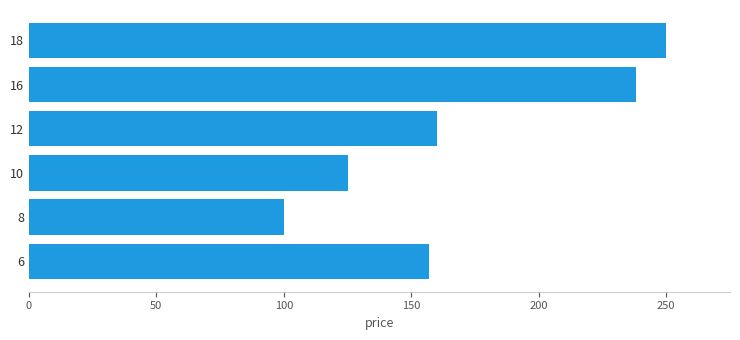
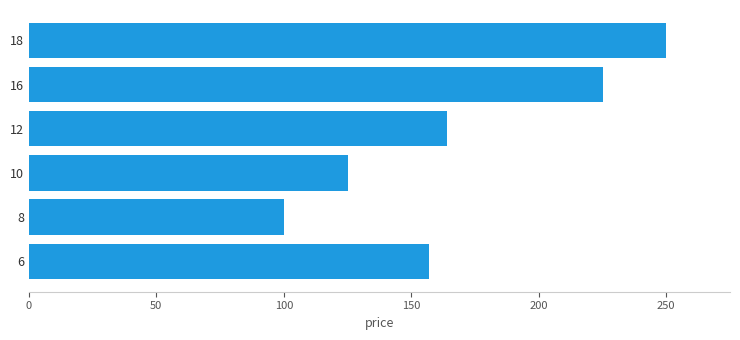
  {
    "18": 250,
-   "16": 238,
-   "12": 160,
+   "16": 225,
+   "12": 164,
    "10": 125,
    "8": 100,
    "6": 157
  }
